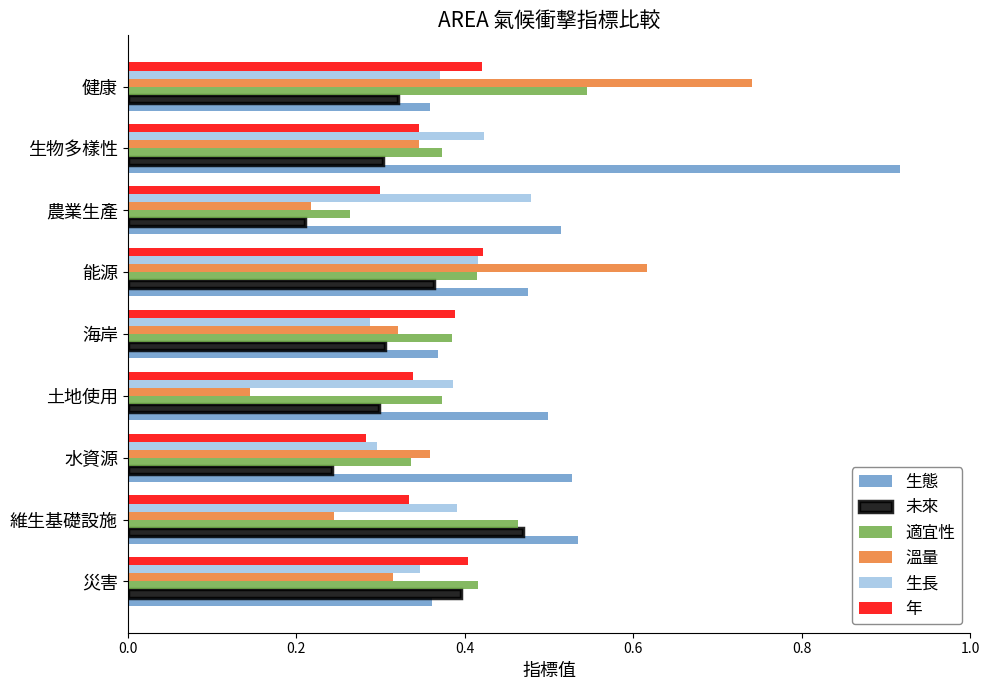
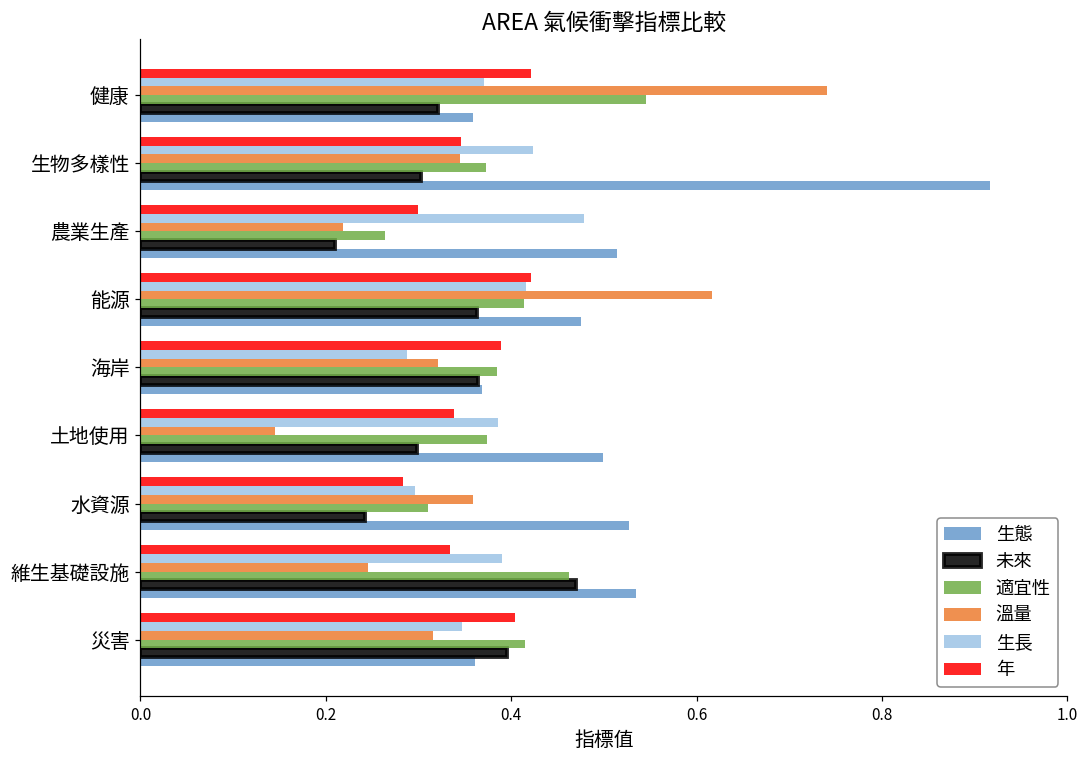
  {
    "生態": {
      "健康": 0.36,
      "生物多樣性": 0.92,
      "農業生產": 0.51,
      "能源": 0.47,
      "海岸": 0.37,
      "土地使用": 0.50,
      "水資源": 0.53,
      "維生基礎設施": 0.53,
      "災害": 0.36
    },
    "未來": {
      "健康": 0.32,
      "生物多樣性": 0.30,
      "農業生產": 0.21,
      "能源": 0.36,
-     "海岸": 0.31,
+     "海岸": 0.36,
      "土地使用": 0.30,
      "水資源": 0.24,
      "維生基礎設施": 0.47,
      "災害": 0.40
    },
    "適宜性": {
      "健康": 0.55,
      "生物多樣性": 0.37,
      "農業生產": 0.26,
      "能源": 0.41,
      "海岸": 0.38,
      "土地使用": 0.37,
-     "水資源": 0.34,
+     "水資源": 0.31,
      "維生基礎設施": 0.46,
      "災害": 0.42
    },
    "溫量": {
      "健康": 0.74,
      "生物多樣性": 0.35,
      "農業生產": 0.22,
      "能源": 0.62,
      "海岸": 0.32,
      "土地使用": 0.15,
      "水資源": 0.36,
      "維生基礎設施": 0.25,
      "災害": 0.32
    },
    "生長": {
      "健康": 0.37,
      "生物多樣性": 0.42,
      "農業生產": 0.48,
      "能源": 0.42,
      "海岸": 0.29,
      "土地使用": 0.39,
      "水資源": 0.30,
      "維生基礎設施": 0.39,
      "災害": 0.35
    },
    "年": {
      "健康": 0.42,
      "生物多樣性": 0.35,
      "農業生產": 0.30,
      "能源": 0.42,
      "海岸": 0.39,
      "土地使用": 0.34,
      "水資源": 0.28,
      "維生基礎設施": 0.33,
      "災害": 0.40
    }
  }
